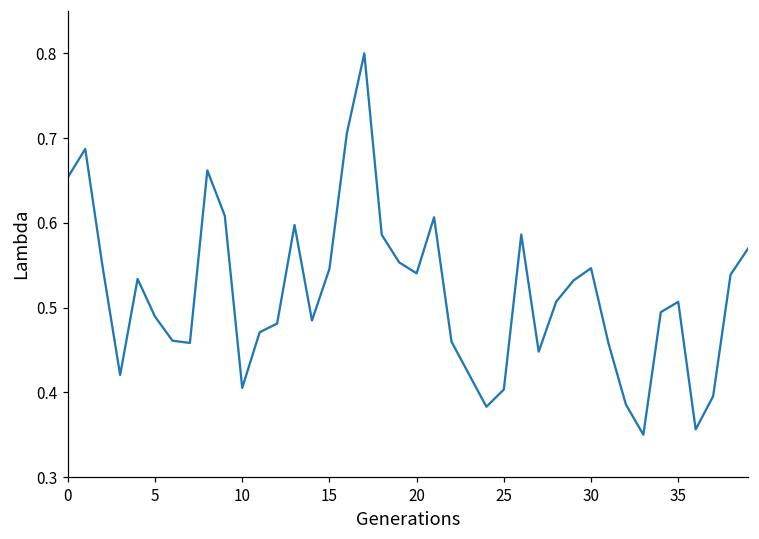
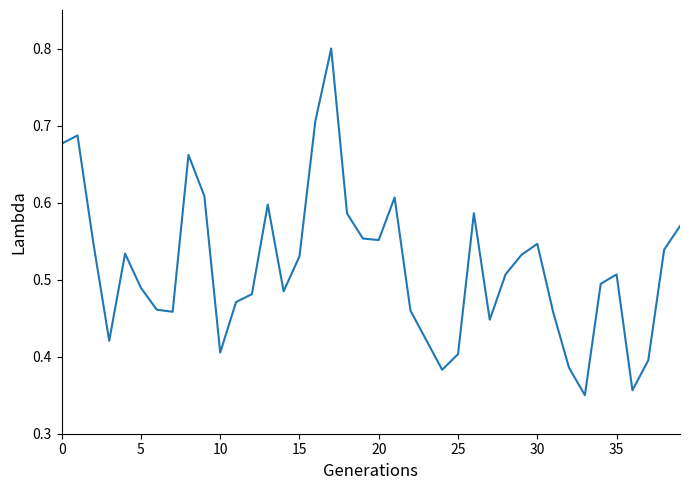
  {
-   "0": 0.65,
+   "0": 0.68,
    "5": 0.49,
    "10": 0.41,
-   "15": 0.55,
-   "20": 0.54,
+   "15": 0.53,
+   "20": 0.55,
    "25": 0.40,
    "30": 0.55,
    "35": 0.51
  }
